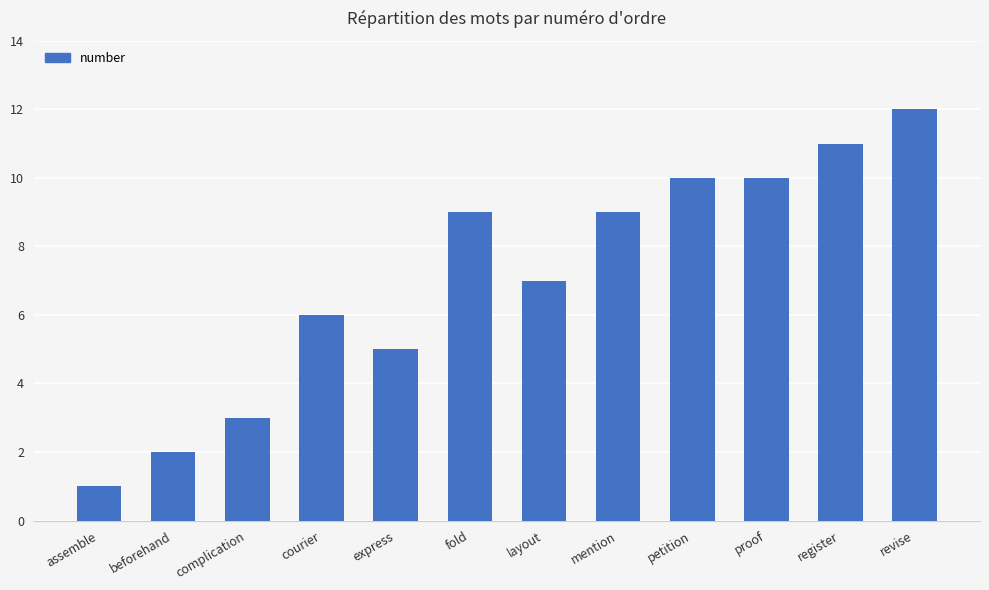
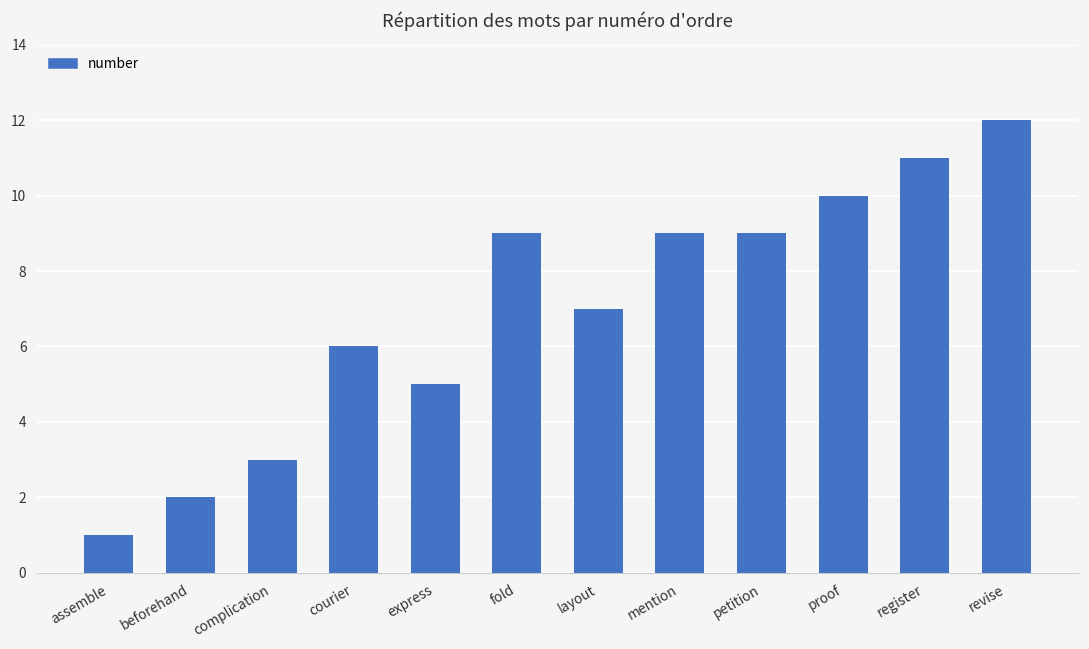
  {
    "assemble": 1,
    "beforehand": 2,
    "complication": 3,
    "courier": 6,
    "express": 5,
    "fold": 9,
    "layout": 7,
    "mention": 9,
-   "petition": 10,
+   "petition": 9,
    "proof": 10,
    "register": 11,
    "revise": 12
  }
